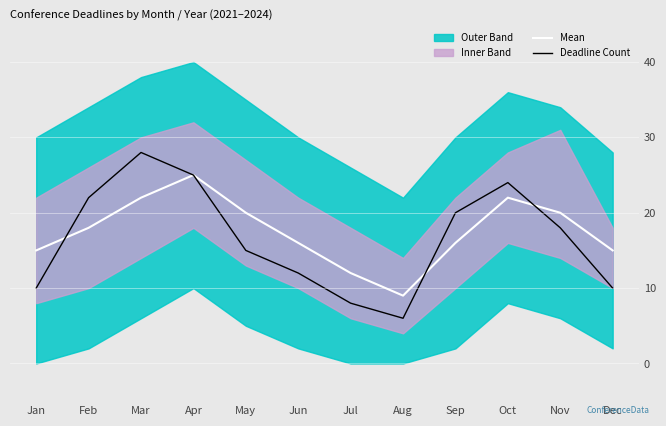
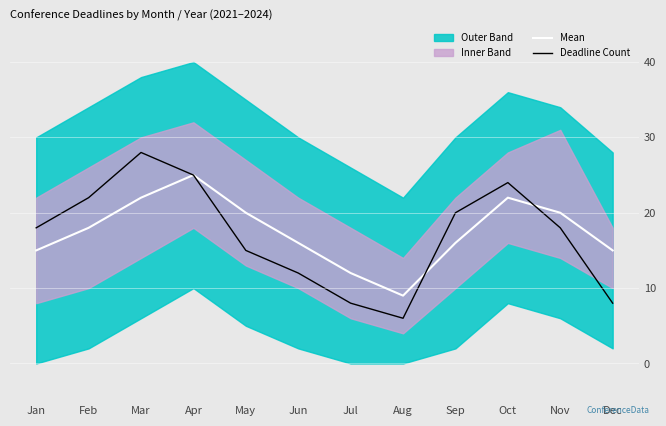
  {
    "Mean": {
      "Jan": 15,
      "Feb": 18,
      "Mar": 22,
      "May": 20,
      "Jun": 16,
      "Jul": 12,
      "Aug": 9,
      "Sep": 16,
      "Oct": 22,
      "Nov": 20,
      "Dec": 15
    },
    "Deadline Count": {
-     "Jan": 10,
+     "Jan": 18,
      "Feb": 22,
      "Mar": 28,
      "May": 15,
      "Jun": 12,
      "Jul": 8,
      "Aug": 6,
      "Sep": 20,
      "Oct": 24,
      "Nov": 18,
-     "Dec": 10
+     "Dec": 8
    }
  }
